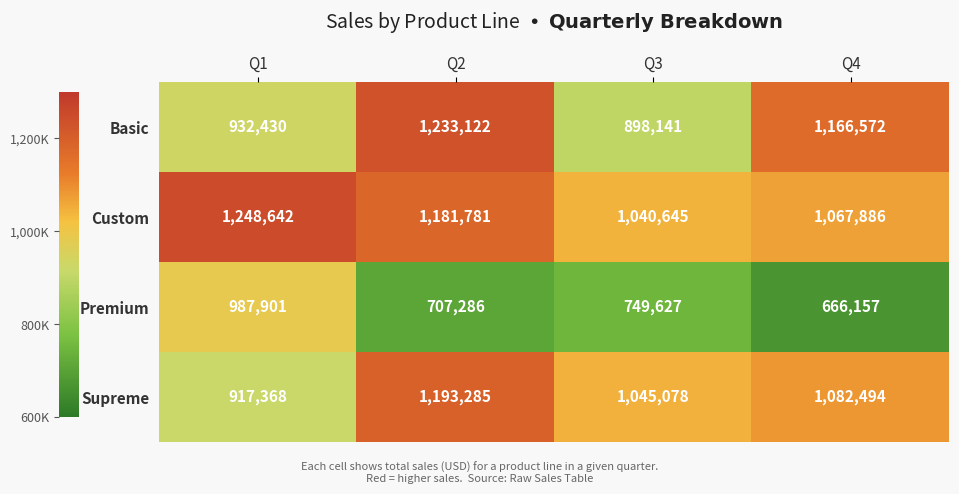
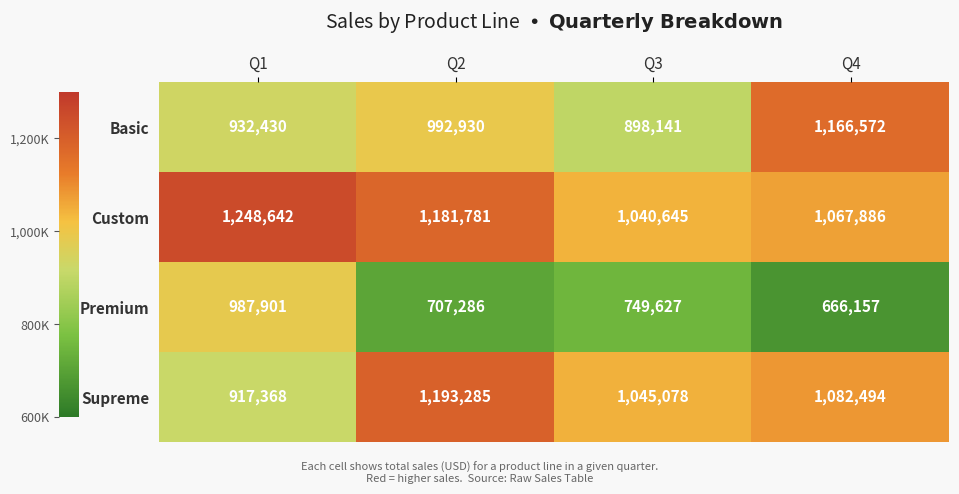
  {
    "Basic": {
      "Q1": "932,430",
-     "Q2": "1,233,122",
+     "Q2": "992,930",
      "Q3": "898,141",
      "Q4": "1,166,572"
    },
    "Custom": {
      "Q1": "1,248,642",
      "Q2": "1,181,781",
      "Q3": "1,040,645",
      "Q4": "1,067,886"
    },
    "Premium": {
      "Q1": "987,901",
      "Q2": "707,286",
      "Q3": "749,627",
      "Q4": "666,157"
    },
    "Supreme": {
      "Q1": "917,368",
      "Q2": "1,193,285",
      "Q3": "1,045,078",
      "Q4": "1,082,494"
    }
  }
